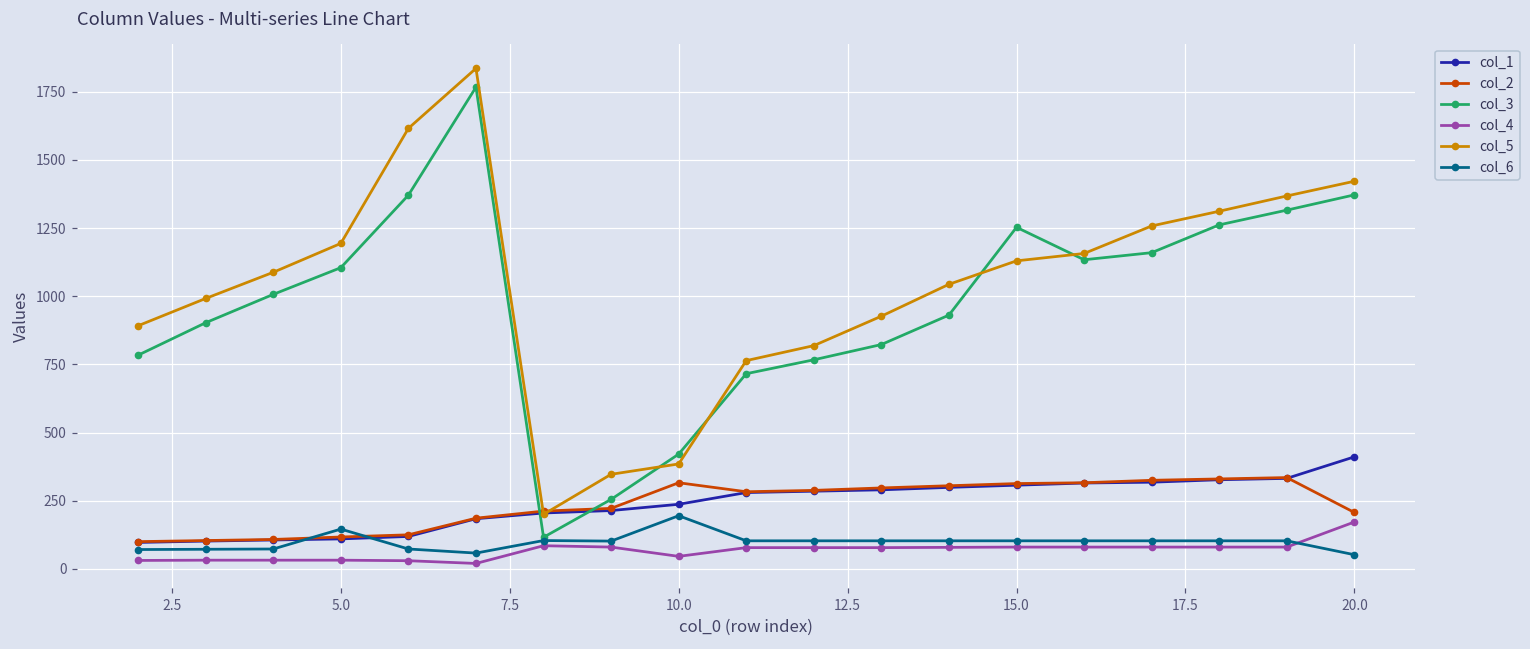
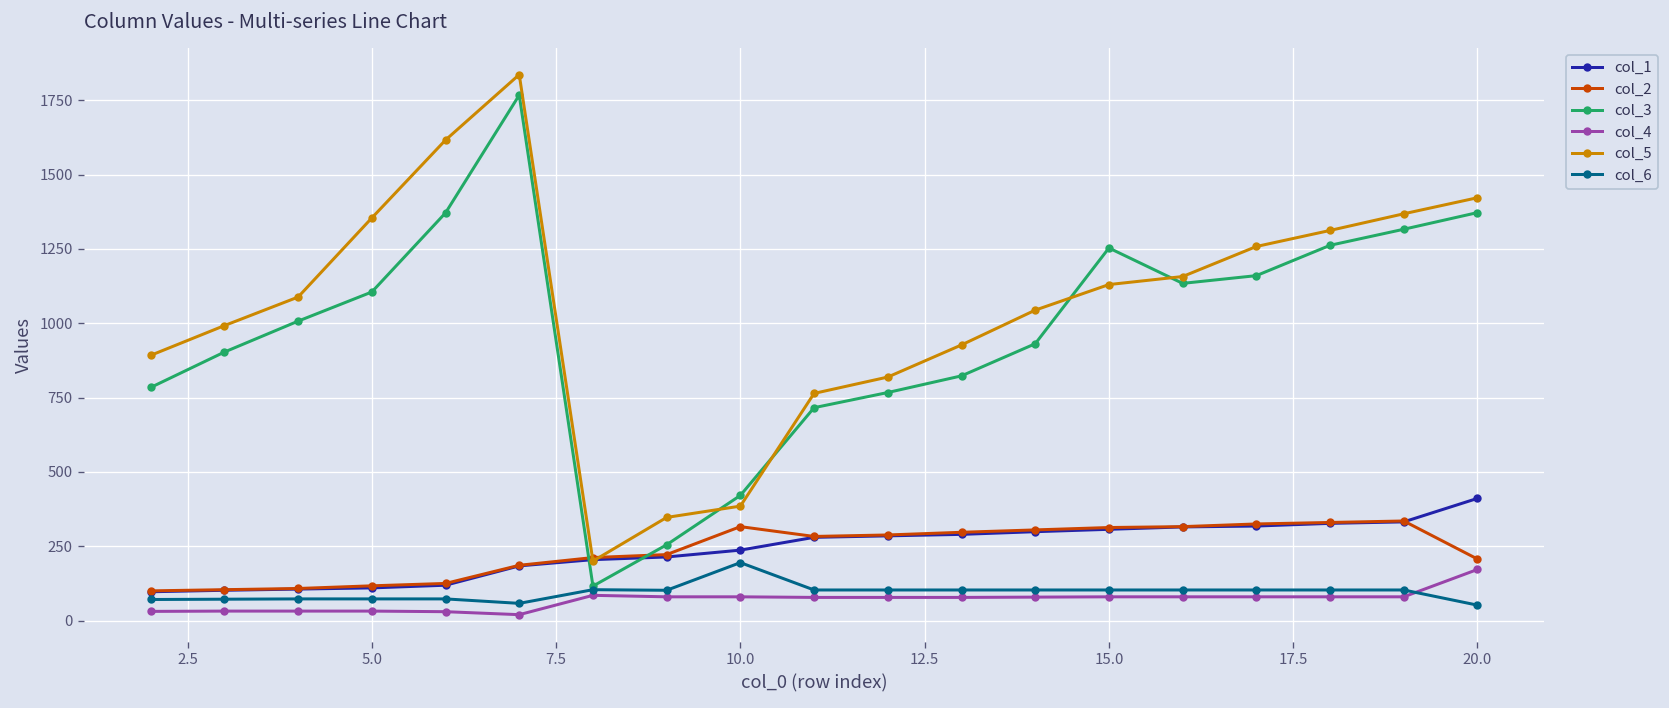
  {
    "col_1": {
      "10.0": 240,
      "20.0": 410
    },
    "col_2": {
      "10.0": 320,
      "20.0": 210
    },
    "col_3": {
      "5.0": 1110,
      "10.0": 420,
      "15.0": 1250,
      "20.0": 1370
    },
    "col_4": {
      "5.0": 30,
-     "10.0": 50,
+     "10.0": 80,
      "15.0": 80,
      "20.0": 170
    },
    "col_5": {
-     "5.0": 1190,
+     "5.0": 1350,
      "10.0": 390,
      "15.0": 1130,
      "20.0": 1420
    },
    "col_6": {
-     "5.0": 150,
+     "5.0": 70,
      "10.0": 200,
      "15.0": 100,
      "20.0": 50
    }
  }
